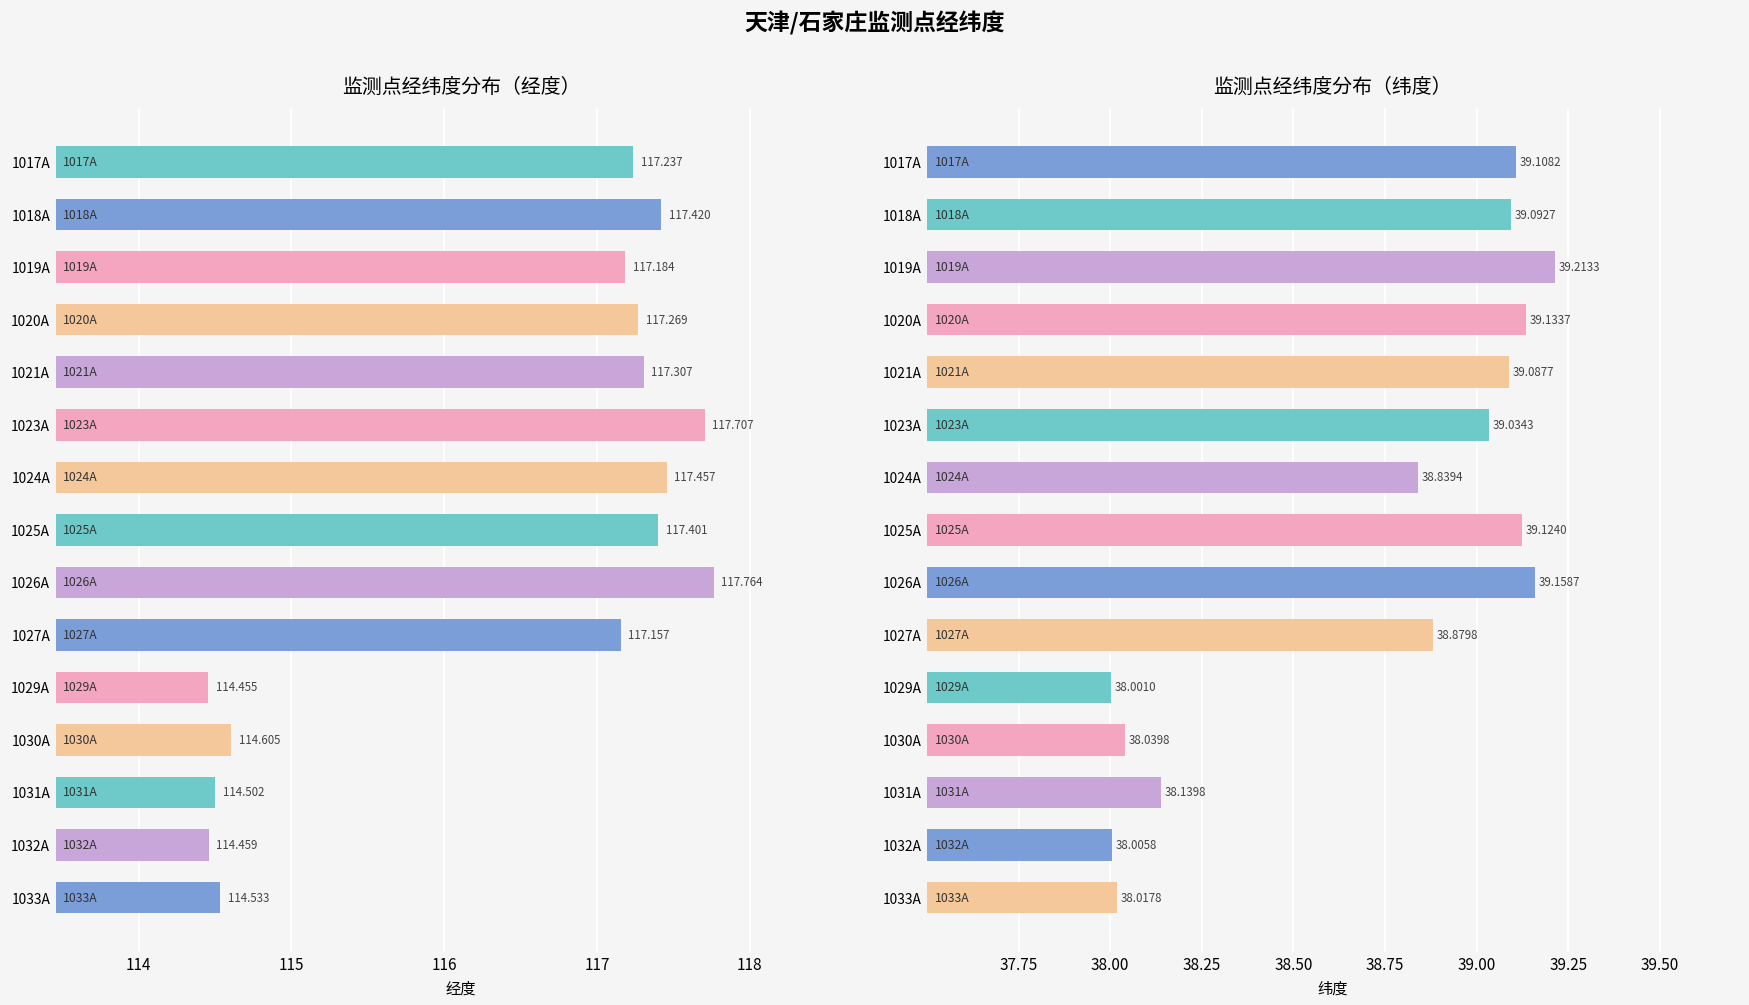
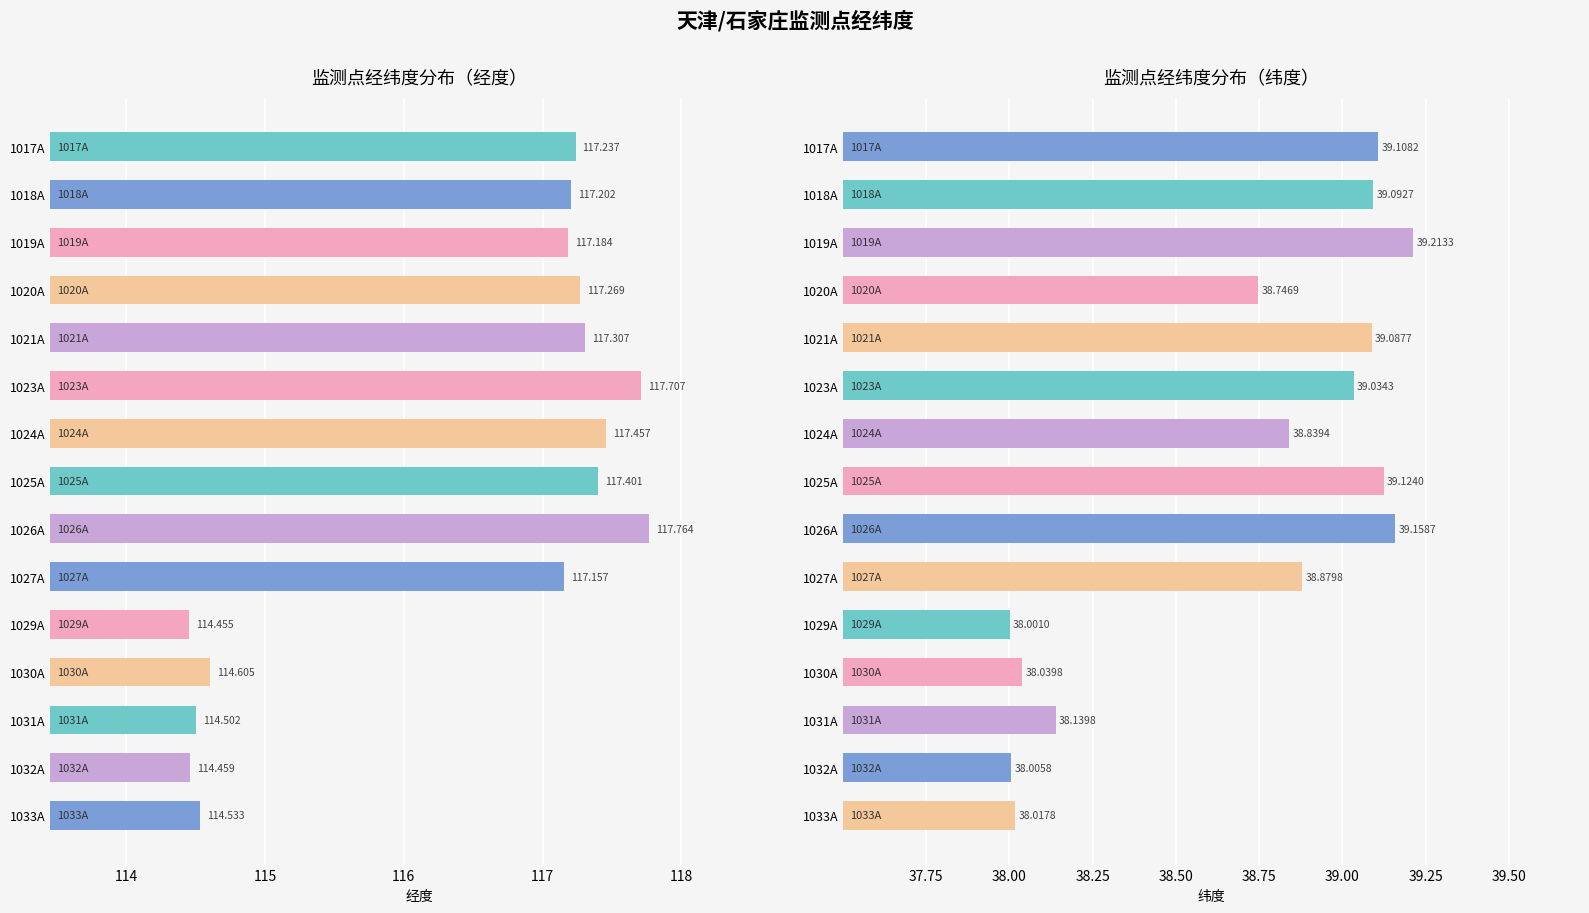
  {
    "监测点经纬度分布（经度）": {
      "1017A": 117.237,
-     "1018A": 117.420,
+     "1018A": 117.202,
      "1019A": 117.184,
      "1020A": 117.269,
      "1021A": 117.307,
      "1023A": 117.707,
      "1024A": 117.457,
      "1025A": 117.401,
      "1026A": 117.764,
      "1027A": 117.157,
      "1029A": 114.455,
      "1030A": 114.605,
      "1031A": 114.502,
      "1032A": 114.459,
      "1033A": 114.533
    },
    "监测点经纬度分布（纬度）": {
      "1017A": 39.1082,
      "1018A": 39.0927,
      "1019A": 39.2133,
-     "1020A": 39.1337,
+     "1020A": 38.7469,
      "1021A": 39.0877,
      "1023A": 39.0343,
      "1024A": 38.8394,
      "1025A": 39.1240,
      "1026A": 39.1587,
      "1027A": 38.8798,
      "1029A": 38.0010,
      "1030A": 38.0398,
      "1031A": 38.1398,
      "1032A": 38.0058,
      "1033A": 38.0178
    }
  }
